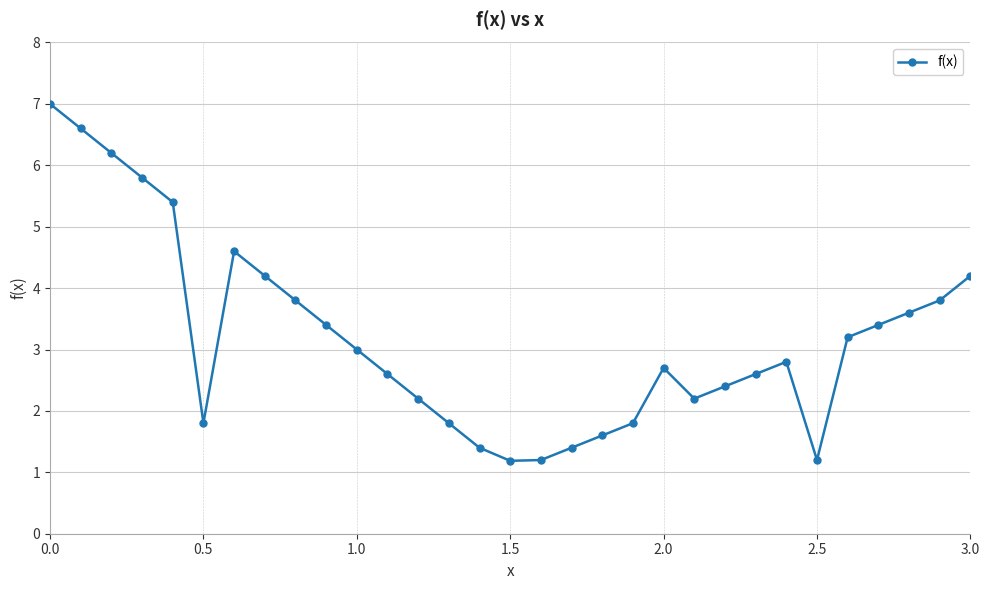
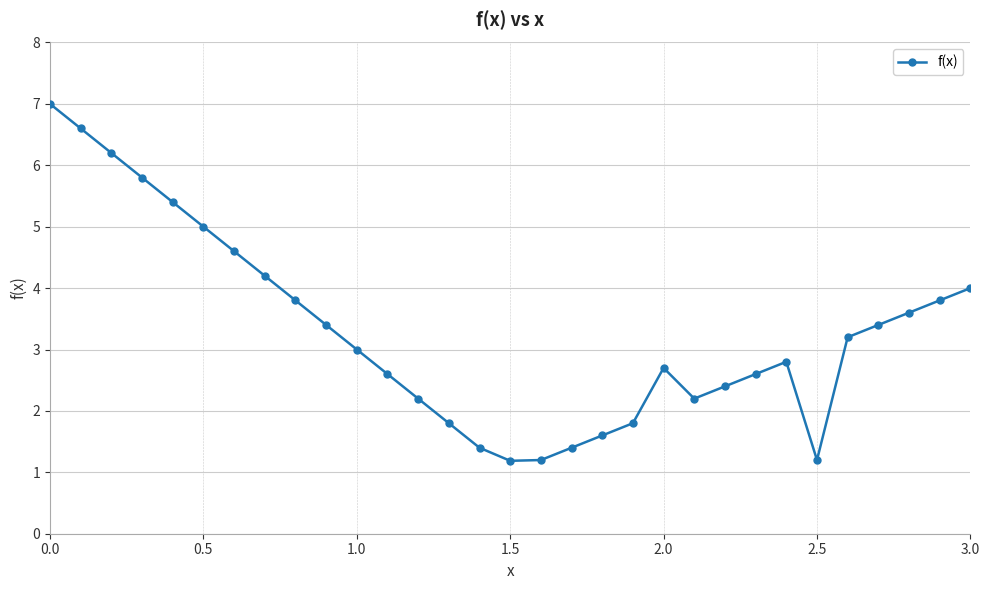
  {
    "0.0": 7.0,
-   "0.5": 1.8,
+   "0.5": 5.0,
    "1.0": 3.0,
    "1.5": 1.2,
    "2.0": 2.7,
    "2.5": 1.2,
-   "3.0": 4.2
+   "3.0": 4.0
  }
